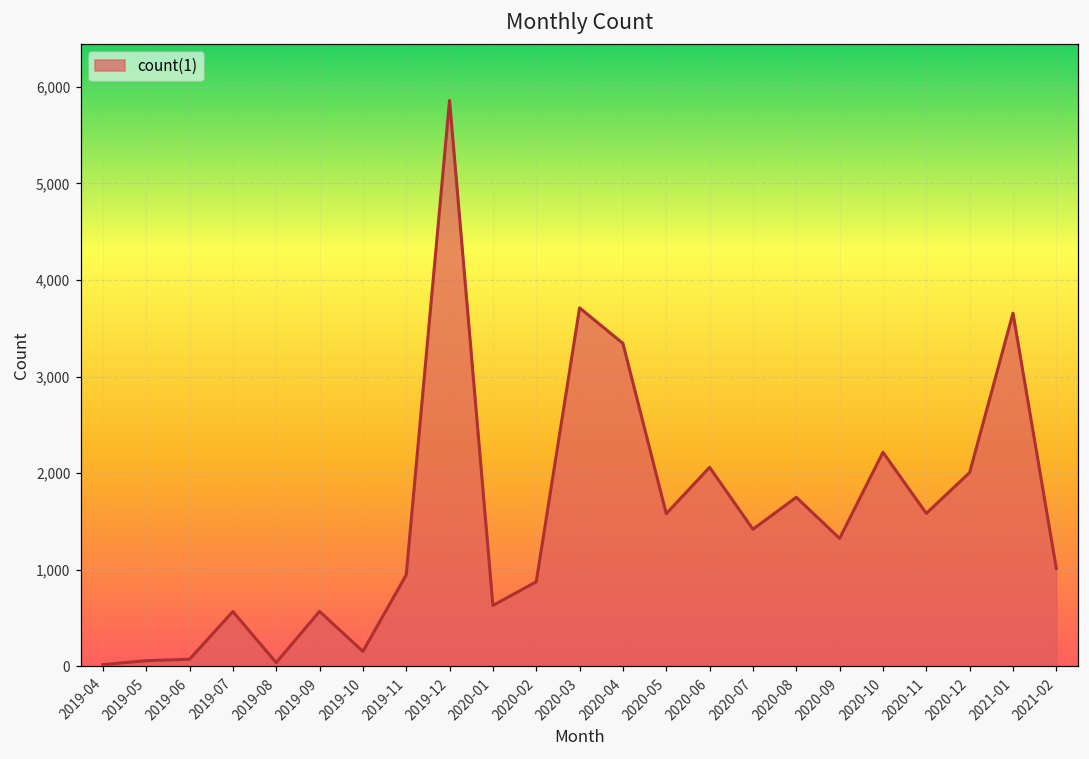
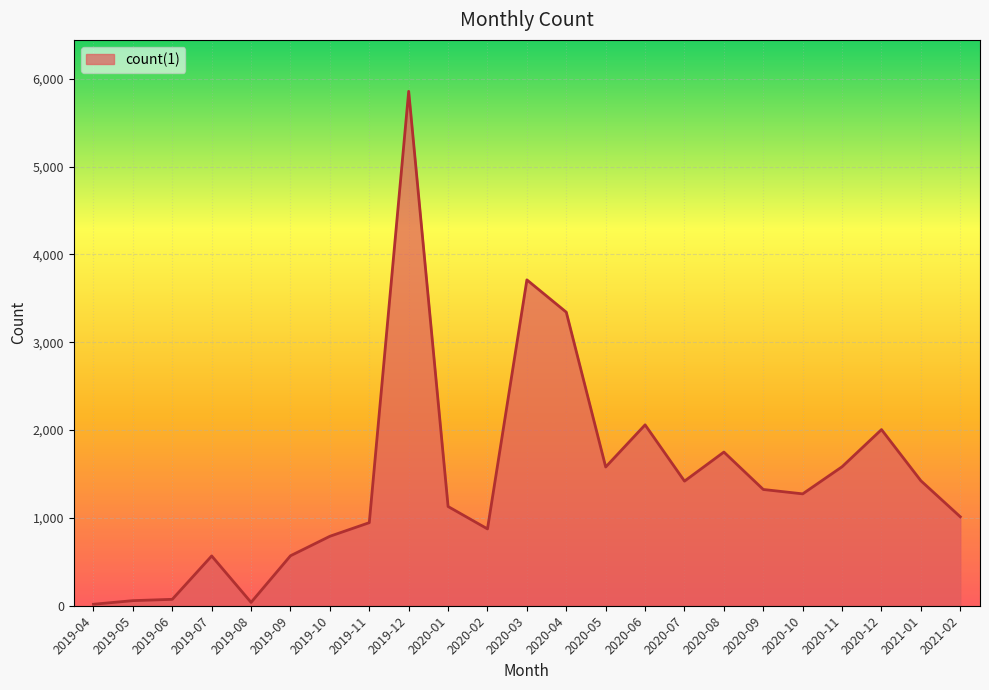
  {
    "2019-04": "0",
    "2019-05": "100",
    "2019-06": "100",
    "2019-07": "600",
    "2019-08": "0",
    "2019-09": "600",
-   "2019-10": "200",
+   "2019-10": "800",
    "2019-11": "900",
    "2019-12": "5,900",
-   "2020-01": "600",
+   "2020-01": "1,100",
    "2020-02": "900",
    "2020-03": "3,700",
    "2020-04": "3,300",
    "2020-05": "1,600",
    "2020-06": "2,100",
    "2020-07": "1,400",
    "2020-08": "1,800",
    "2020-09": "1,300",
-   "2020-10": "2,200",
+   "2020-10": "1,300",
    "2020-11": "1,600",
    "2020-12": "2,000",
-   "2021-01": "3,700",
+   "2021-01": "1,400",
    "2021-02": "1,000"
  }
